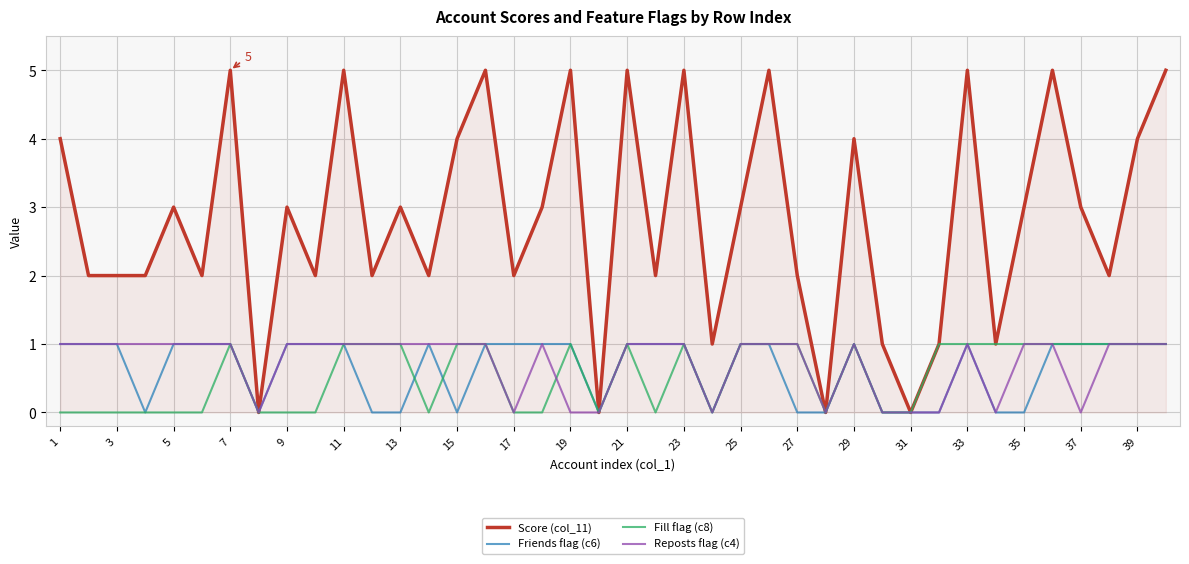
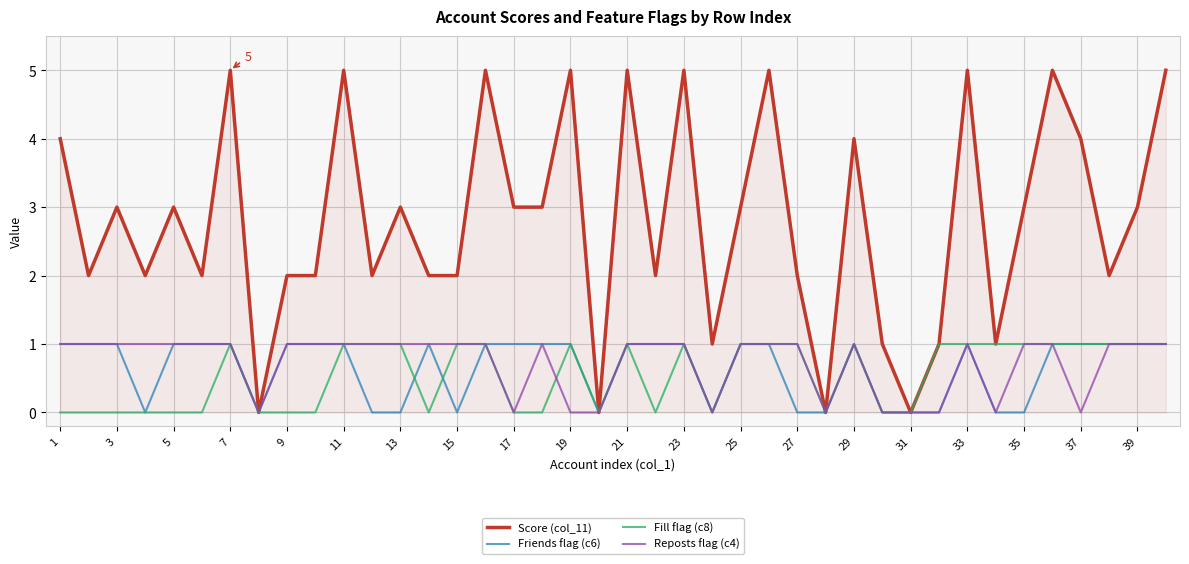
  {
    "Score (col_11)": {
      "1": 4,
-     "3": 2,
+     "3": 3,
      "5": 3,
-     "9": 3,
+     "9": 2,
      "11": 5,
      "13": 3,
-     "15": 4,
-     "17": 2,
+     "15": 2,
+     "17": 3,
      "19": 5,
      "21": 5,
      "23": 5,
      "25": 3,
      "27": 2,
      "29": 4,
      "33": 5,
      "35": 3,
-     "37": 3,
-     "39": 4
+     "37": 4,
+     "39": 3
    },
    "Friends flag (c6)": {
      "13": 0,
      "15": 0,
      "17": 1,
      "27": 0,
      "35": 0
    },
    "Fill flag (c8)": {
      "1": 0,
      "3": 0,
      "5": 0,
      "9": 0
    },
    "Reposts flag (c4)": {
      "19": 0,
      "37": 0
    }
  }
